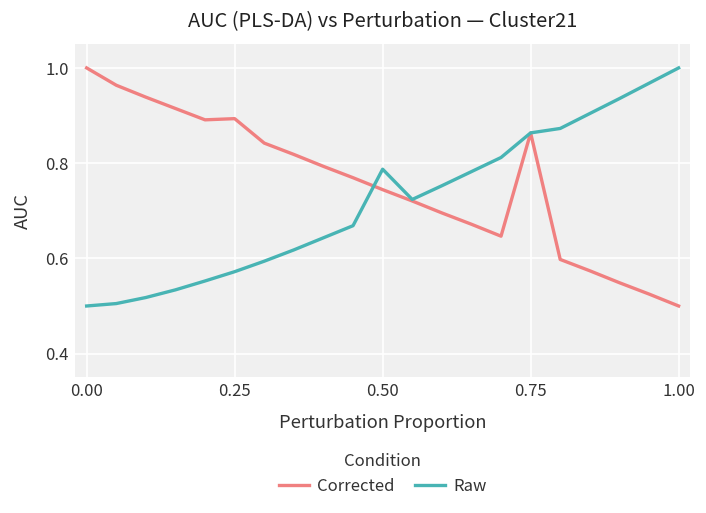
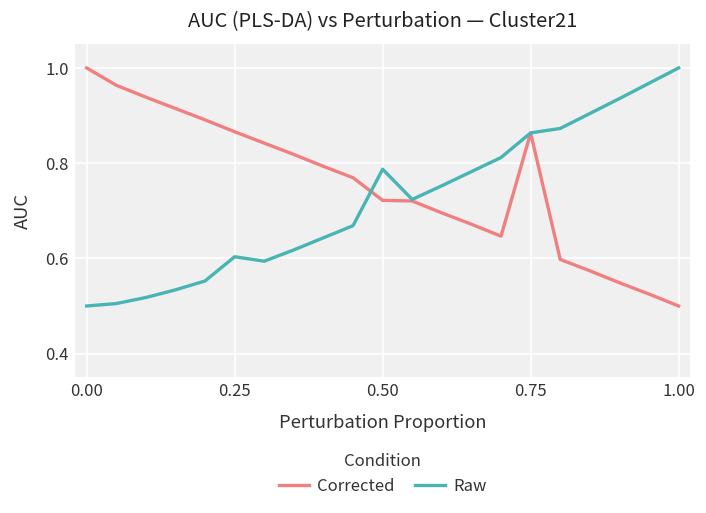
  {
    "Corrected": {
      "0.00": 1.00,
-     "0.25": 0.89,
-     "0.50": 0.74,
+     "0.25": 0.87,
+     "0.50": 0.72,
      "1.00": 0.50
    },
    "Raw": {
      "0.00": 0.50,
-     "0.25": 0.57,
+     "0.25": 0.60,
      "0.50": 0.79,
      "1.00": 1.00
    }
  }
